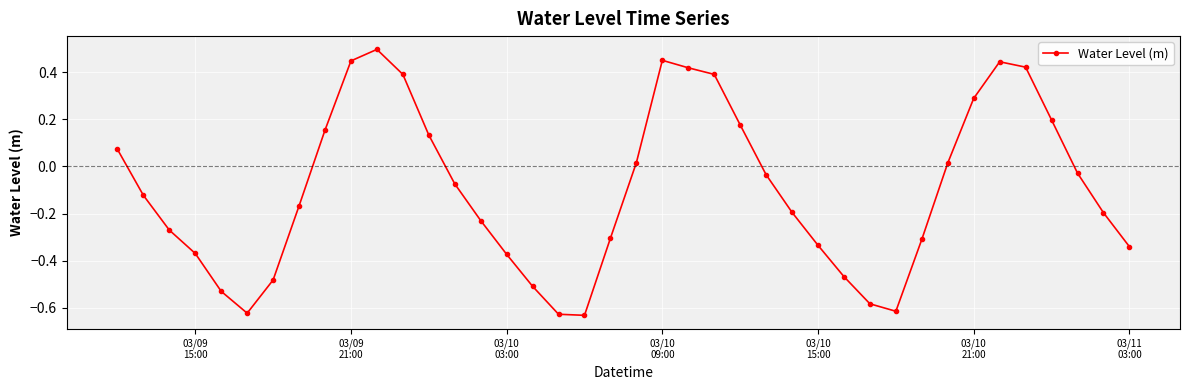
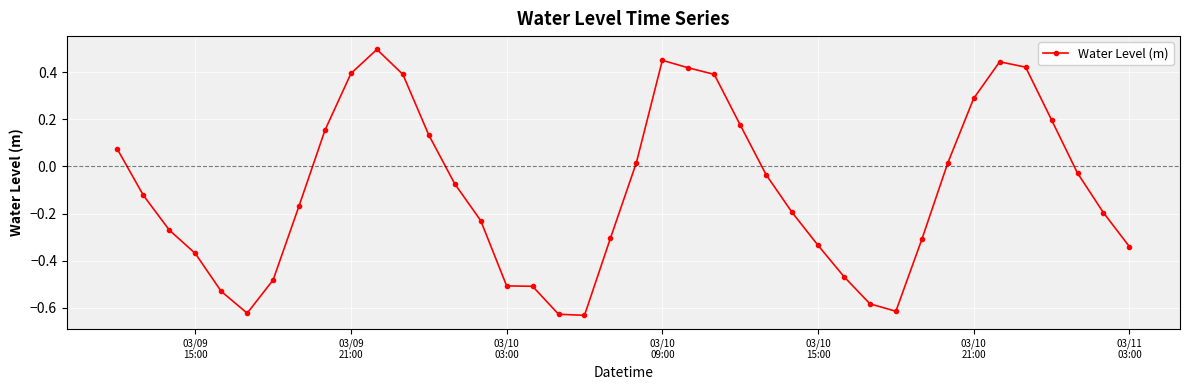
  {
    "03/09 15:00": -0.37,
-   "03/09 21:00": 0.45,
-   "03/10 03:00": -0.37,
+   "03/09 21:00": 0.39,
+   "03/10 03:00": -0.51,
    "03/10 09:00": 0.45,
    "03/10 15:00": -0.33,
    "03/10 21:00": 0.29,
    "03/11 03:00": -0.34
  }
